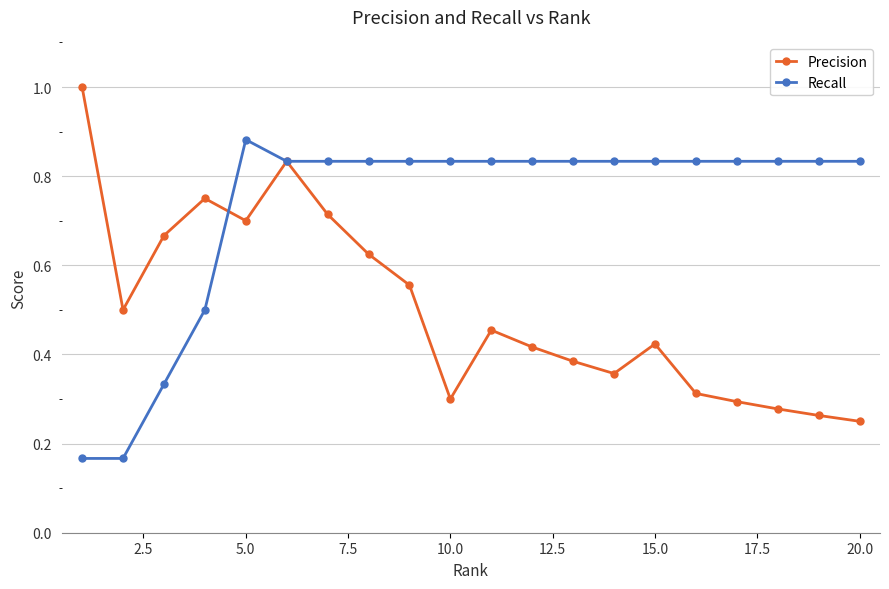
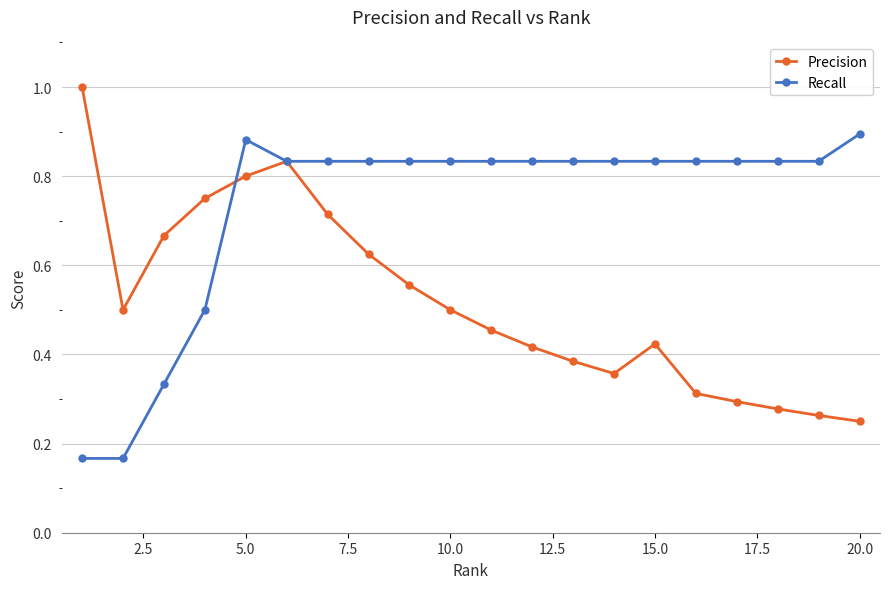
  {
    "Precision": {
-     "5.0": 0.7,
-     "10.0": 0.3,
+     "5.0": 0.8,
+     "10.0": 0.5,
      "15.0": 0.42,
      "20.0": 0.25
    },
    "Recall": {
      "5.0": 0.88,
      "10.0": 0.83,
      "15.0": 0.83,
-     "20.0": 0.83
+     "20.0": 0.89
    }
  }
